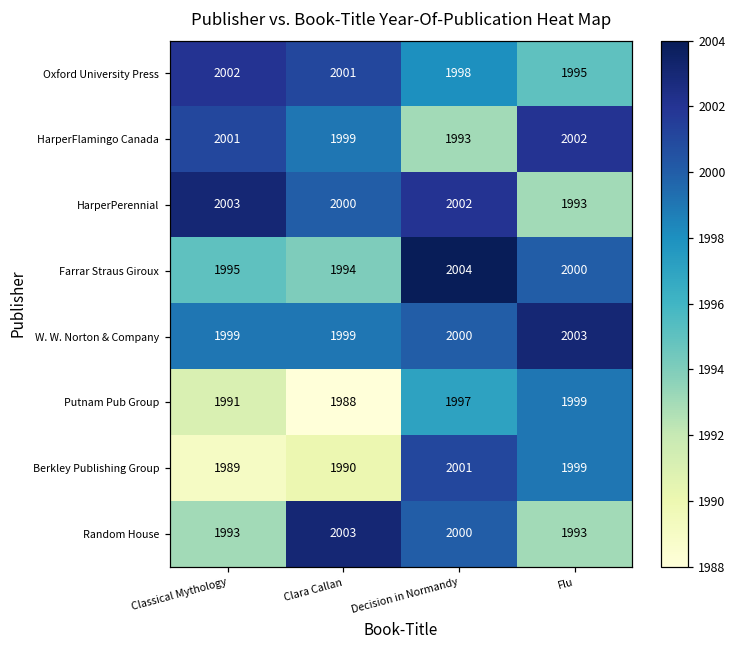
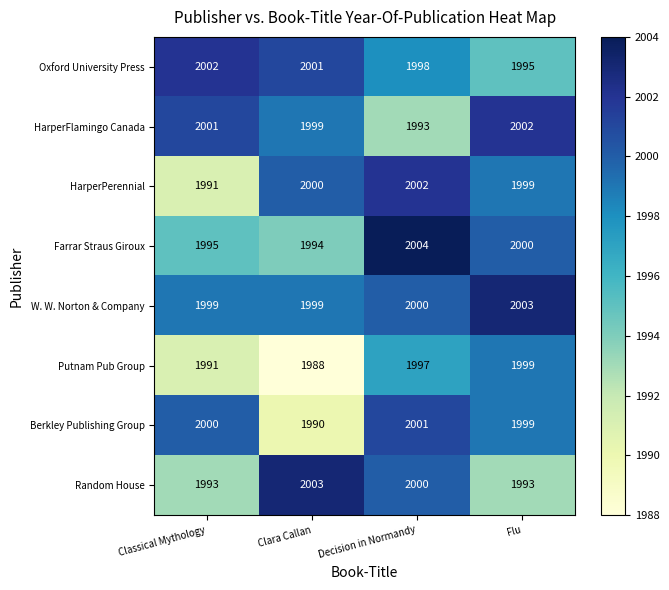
  {
    "Oxford University Press": {
      "Classical Mythology": 2002,
      "Clara Callan": 2001,
      "Decision in Normandy": 1998,
      "Flu": 1995
    },
    "HarperFlamingo Canada": {
      "Classical Mythology": 2001,
      "Clara Callan": 1999,
      "Decision in Normandy": 1993,
      "Flu": 2002
    },
    "HarperPerennial": {
-     "Classical Mythology": 2003,
+     "Classical Mythology": 1991,
      "Clara Callan": 2000,
      "Decision in Normandy": 2002,
-     "Flu": 1993
+     "Flu": 1999
    },
    "Farrar Straus Giroux": {
      "Classical Mythology": 1995,
      "Clara Callan": 1994,
      "Decision in Normandy": 2004,
      "Flu": 2000
    },
    "W. W. Norton & Company": {
      "Classical Mythology": 1999,
      "Clara Callan": 1999,
      "Decision in Normandy": 2000,
      "Flu": 2003
    },
    "Putnam Pub Group": {
      "Classical Mythology": 1991,
      "Clara Callan": 1988,
      "Decision in Normandy": 1997,
      "Flu": 1999
    },
    "Berkley Publishing Group": {
-     "Classical Mythology": 1989,
+     "Classical Mythology": 2000,
      "Clara Callan": 1990,
      "Decision in Normandy": 2001,
      "Flu": 1999
    },
    "Random House": {
      "Classical Mythology": 1993,
      "Clara Callan": 2003,
      "Decision in Normandy": 2000,
      "Flu": 1993
    }
  }
